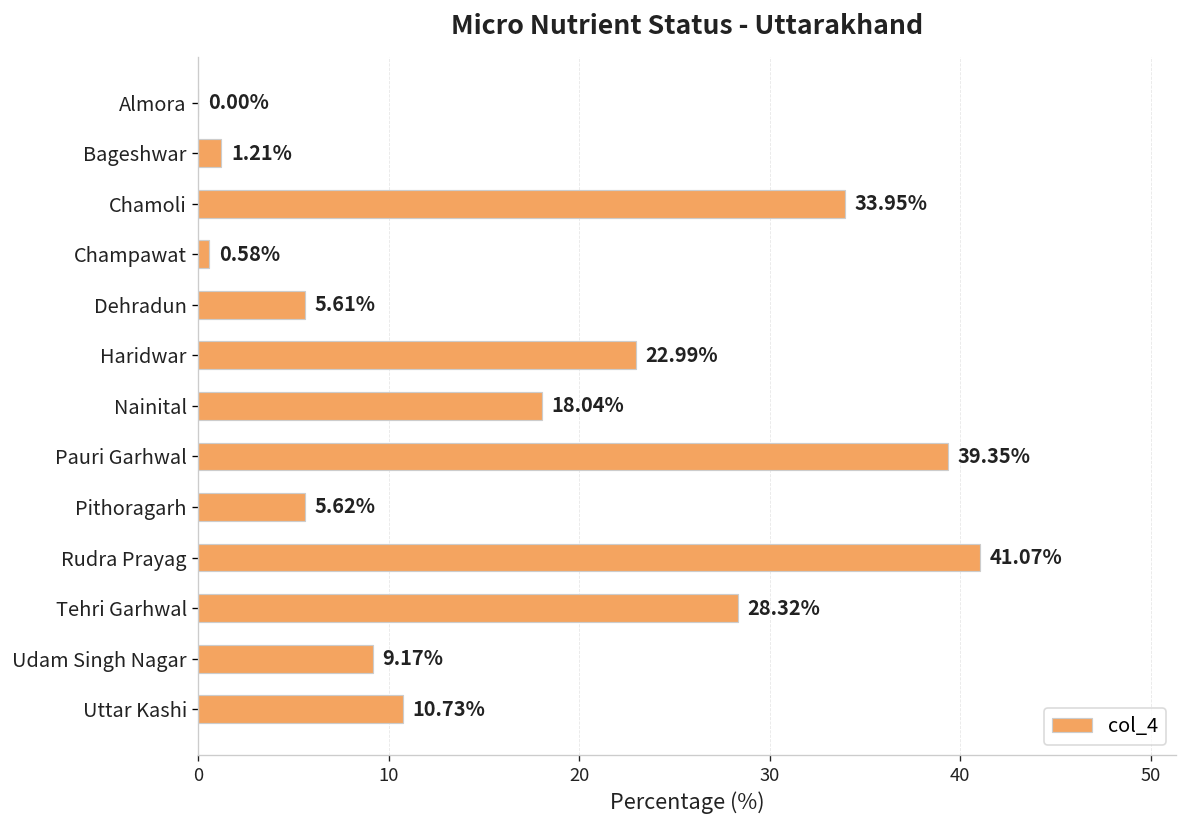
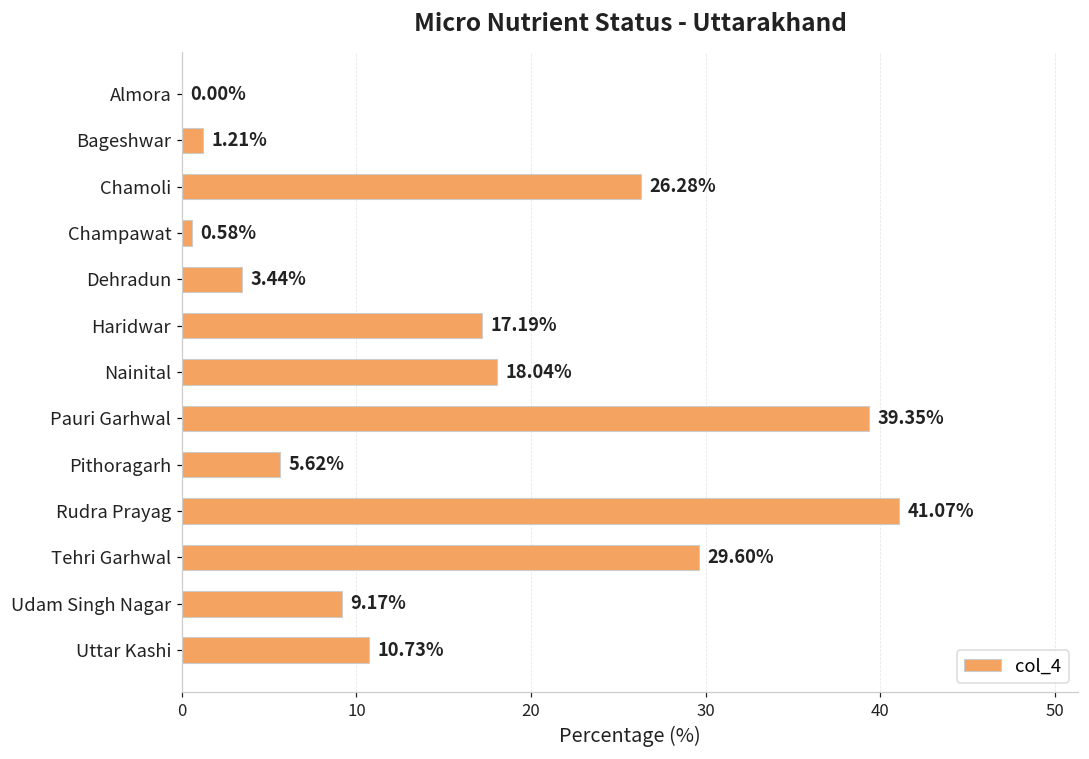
  {
    "Almora": "0.00%",
    "Bageshwar": "1.21%",
-   "Chamoli": "33.95%",
+   "Chamoli": "26.28%",
    "Champawat": "0.58%",
-   "Dehradun": "5.61%",
-   "Haridwar": "22.99%",
+   "Dehradun": "3.44%",
+   "Haridwar": "17.19%",
    "Nainital": "18.04%",
    "Pauri Garhwal": "39.35%",
    "Pithoragarh": "5.62%",
    "Rudra Prayag": "41.07%",
-   "Tehri Garhwal": "28.32%",
+   "Tehri Garhwal": "29.60%",
    "Udam Singh Nagar": "9.17%",
    "Uttar Kashi": "10.73%"
  }
